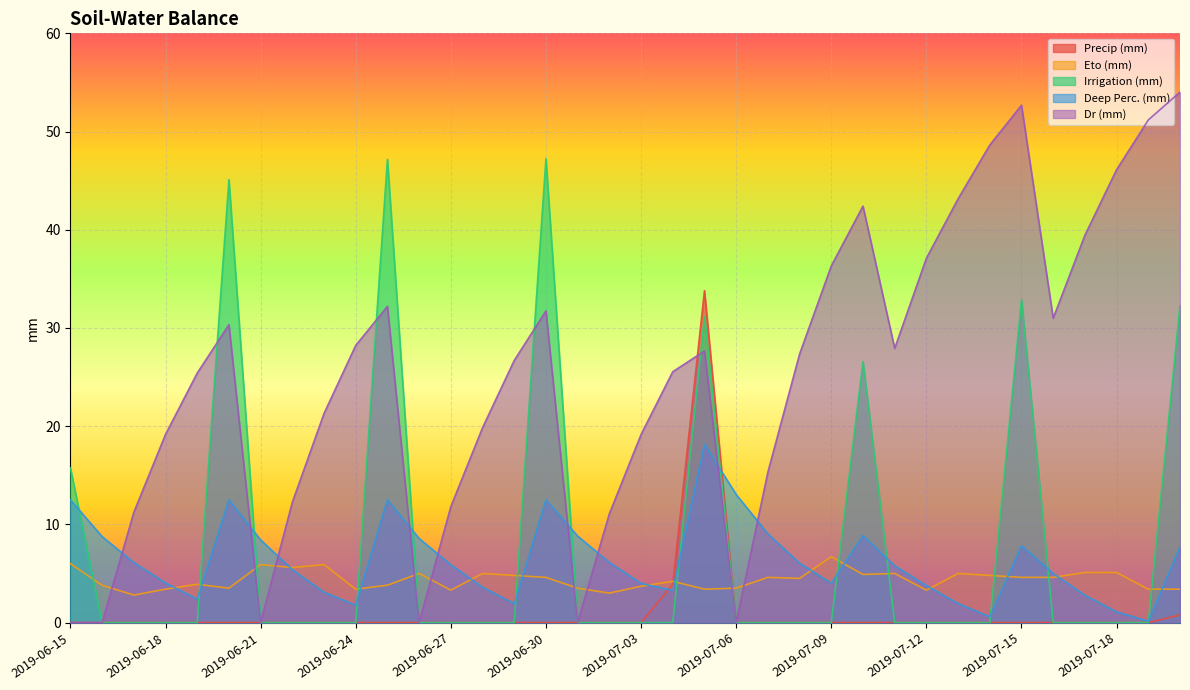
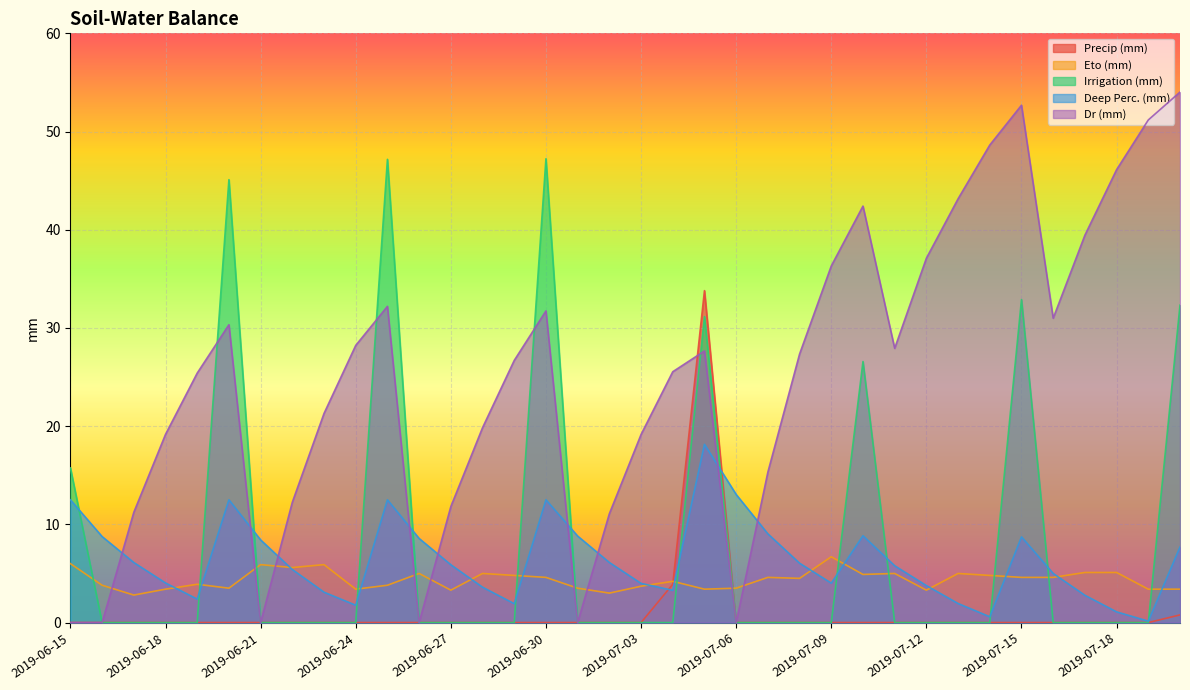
  {
    "Precip (mm)": {
      "2019-06-30": 0,
      "2019-07-15": 0
    },
    "Eto (mm)": {
      "2019-06-15": 6,
      "2019-06-18": 3,
      "2019-06-21": 6,
      "2019-06-24": 3,
      "2019-06-27": 3,
      "2019-06-30": 5,
      "2019-07-03": 4,
      "2019-07-06": 4,
      "2019-07-09": 7,
      "2019-07-12": 3,
      "2019-07-15": 5,
      "2019-07-18": 5
    },
    "Irrigation (mm)": {
      "2019-06-15": 16,
      "2019-06-30": 47,
      "2019-07-15": 33
    },
    "Deep Perc. (mm)": {
      "2019-06-15": 13,
      "2019-06-18": 4,
      "2019-06-21": 8,
      "2019-06-24": 2,
      "2019-06-27": 6,
      "2019-06-30": 13,
      "2019-07-03": 4,
      "2019-07-06": 13,
      "2019-07-09": 4,
      "2019-07-12": 4,
-     "2019-07-15": 8,
+     "2019-07-15": 9,
      "2019-07-18": 1
    },
    "Dr (mm)": {
      "2019-06-18": 19,
      "2019-06-24": 28,
      "2019-06-27": 12,
      "2019-06-30": 32,
      "2019-07-03": 19,
      "2019-07-09": 36,
      "2019-07-12": 37,
      "2019-07-15": 53,
      "2019-07-18": 46
    }
  }
